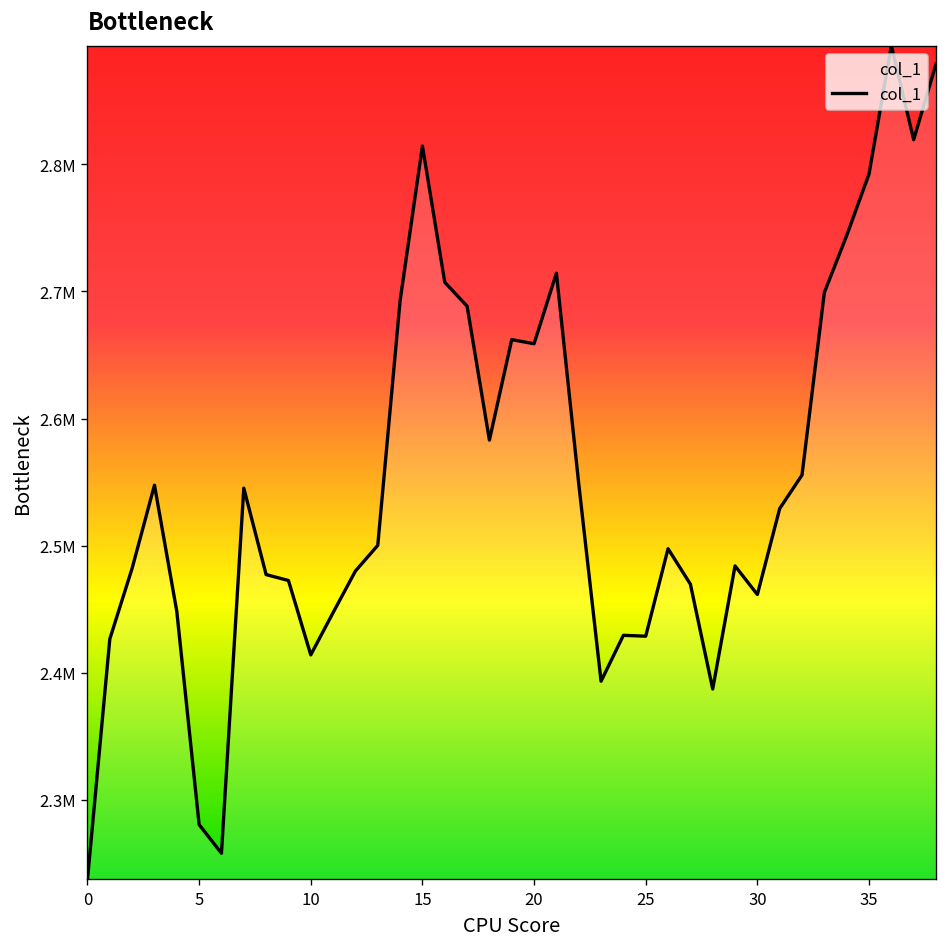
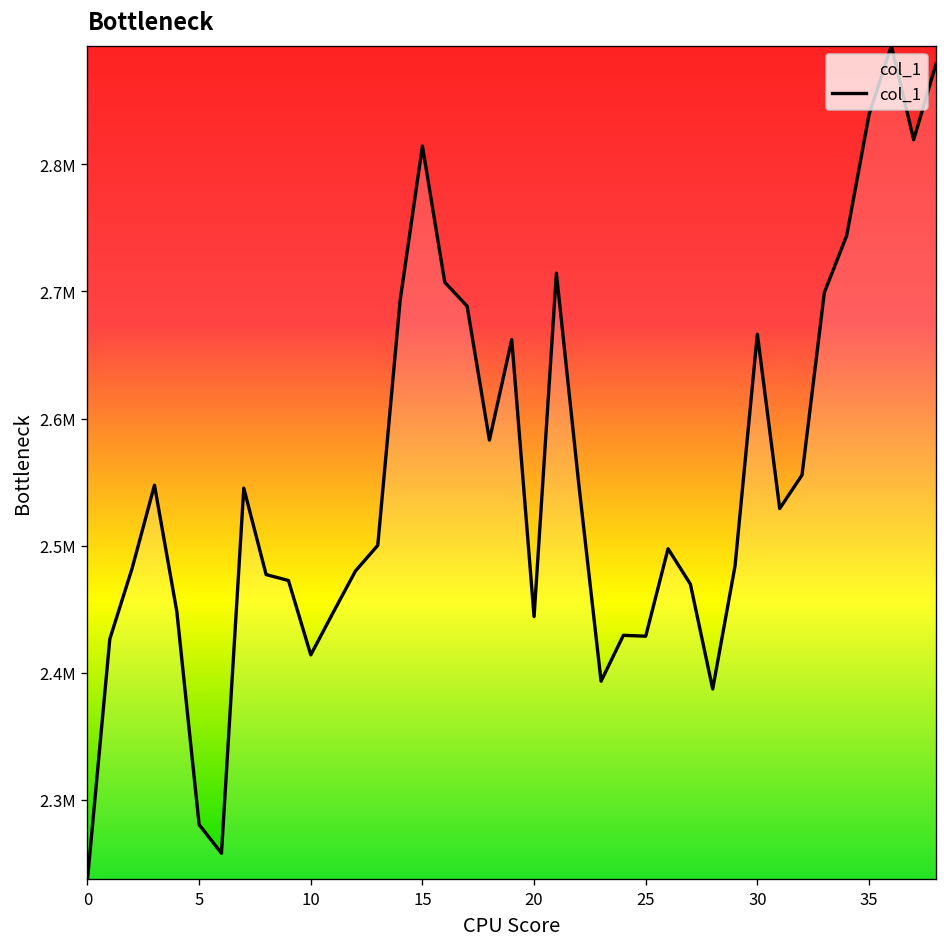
  {
    "0": 2237000,
    "5": 2280000,
    "10": 2414000,
    "15": 2814000,
-   "20": 2659000,
+   "20": 2444000,
    "25": 2429000,
-   "30": 2462000,
-   "35": 2792000
+   "30": 2666000,
+   "35": 2839000
  }
